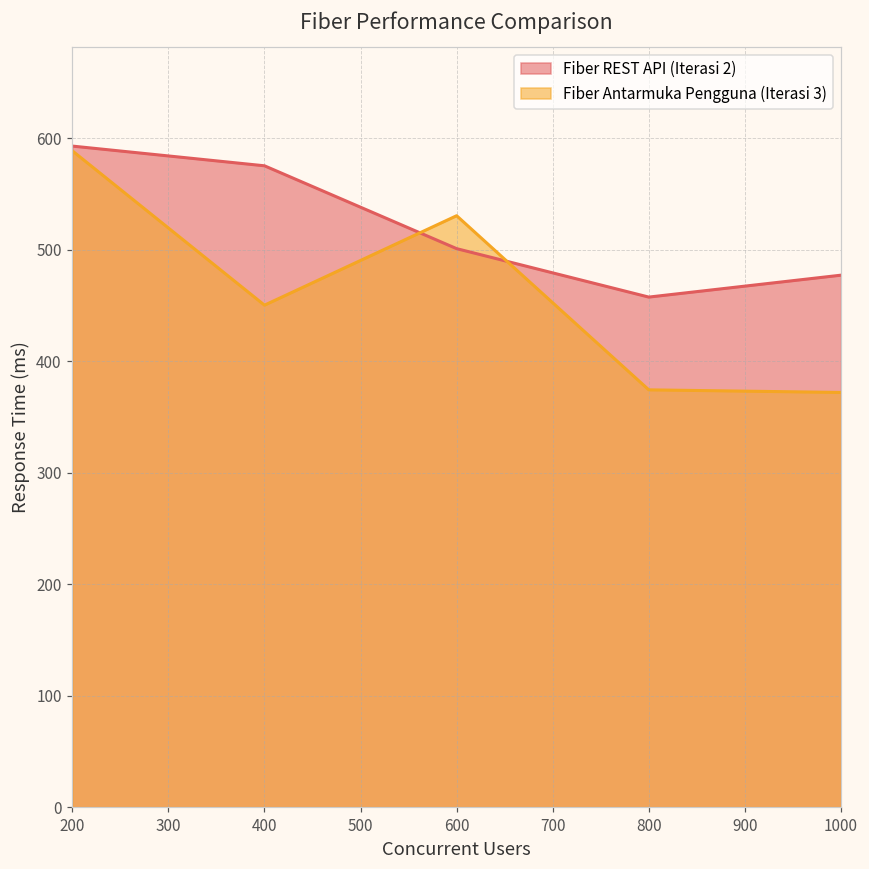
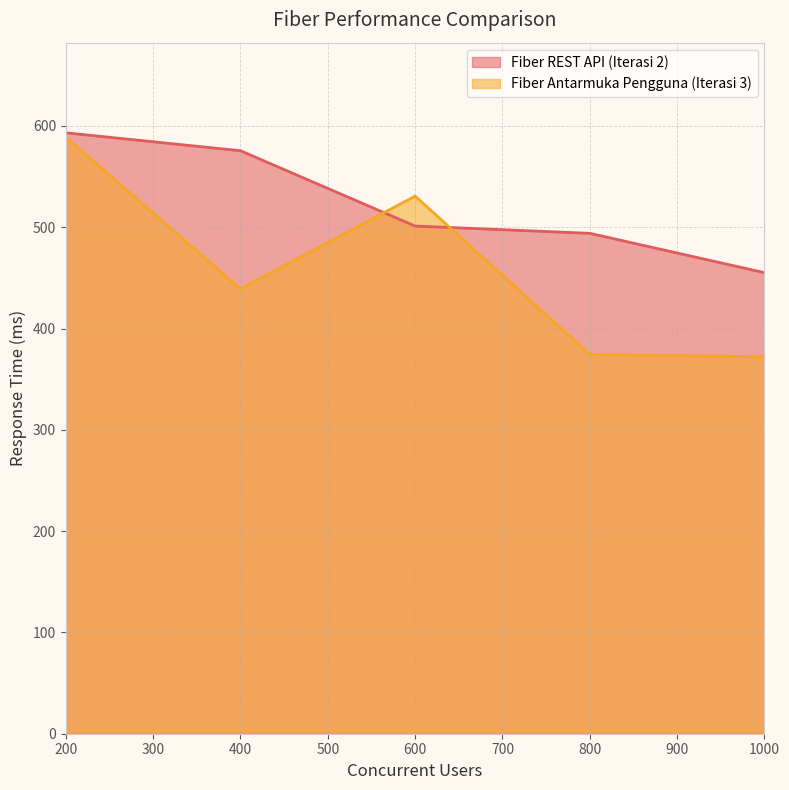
  {
    "Fiber REST API (Iterasi 2)": {
      "200": 593,
      "400": 576,
      "600": 501,
-     "800": 458,
-     "1000": 477
+     "800": 494,
+     "1000": 455
    },
    "Fiber Antarmuka Pengguna (Iterasi 3)": {
      "200": 589,
-     "400": 450,
+     "400": 439,
      "600": 531,
      "800": 374,
      "1000": 372
    }
  }
